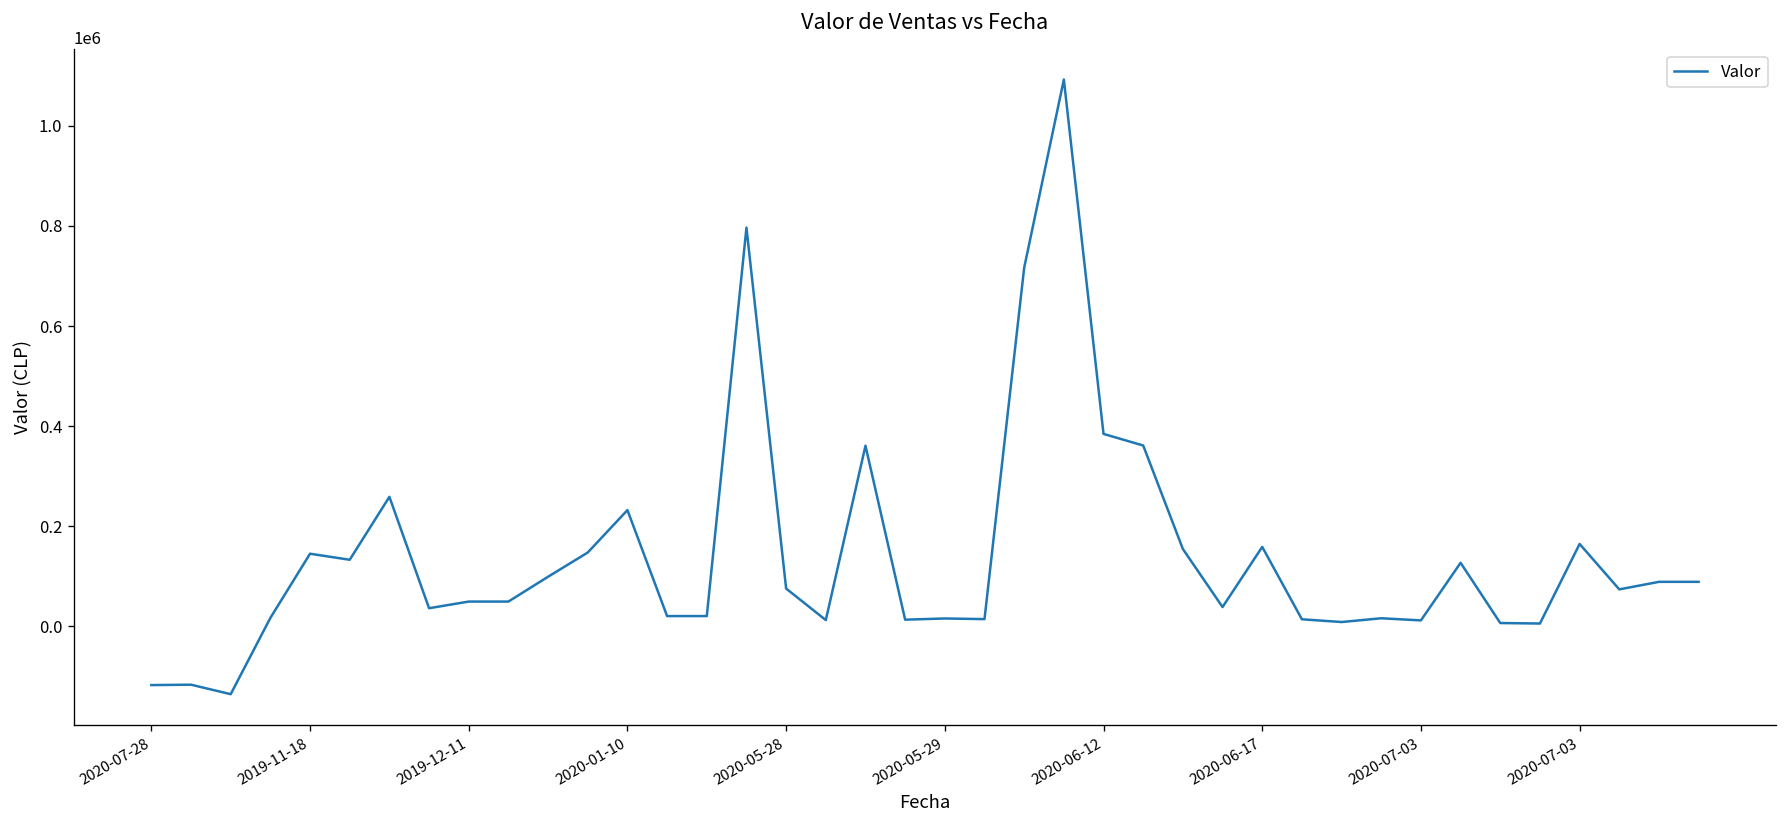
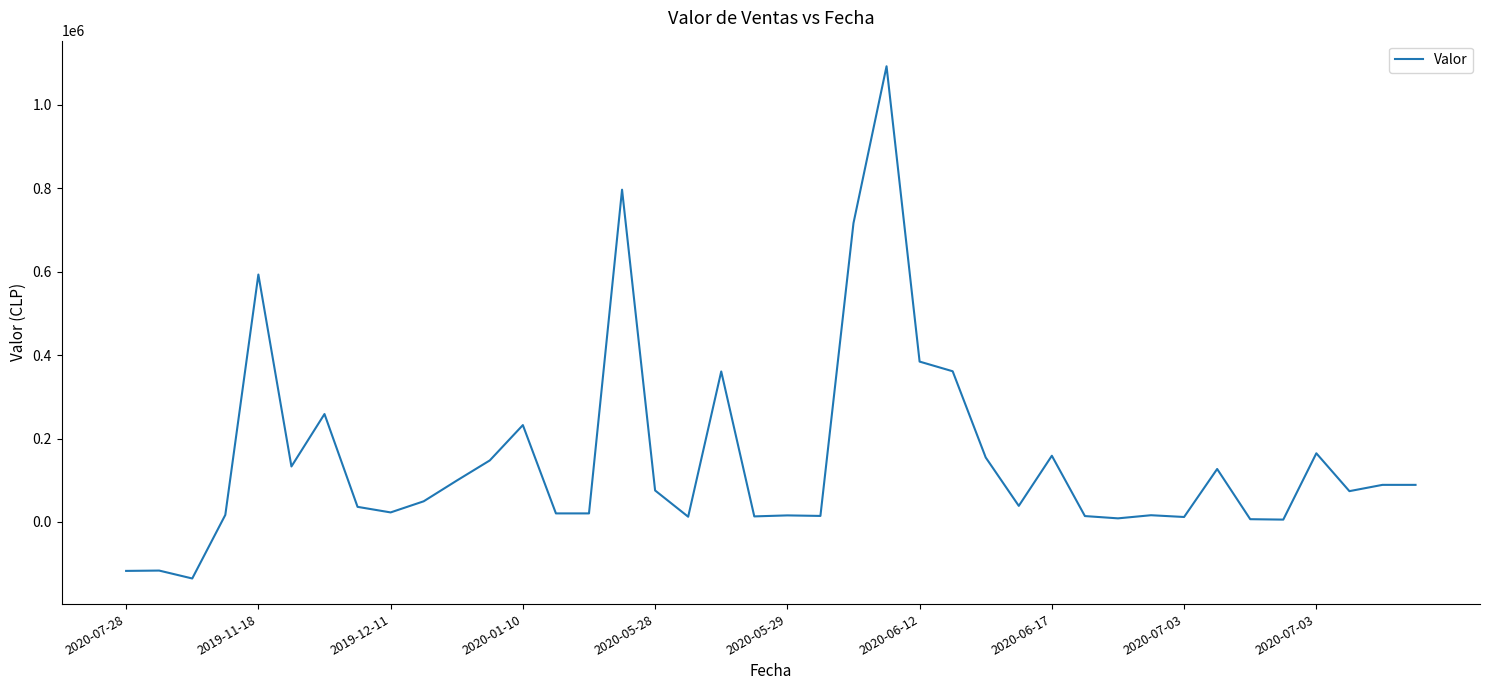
  {
    "2020-07-28": -120000,
-   "2019-11-18": 150000,
-   "2019-12-11": 50000,
+   "2019-11-18": 590000,
+   "2019-12-11": 20000,
    "2020-01-10": 230000,
    "2020-06-12": 380000
  }
